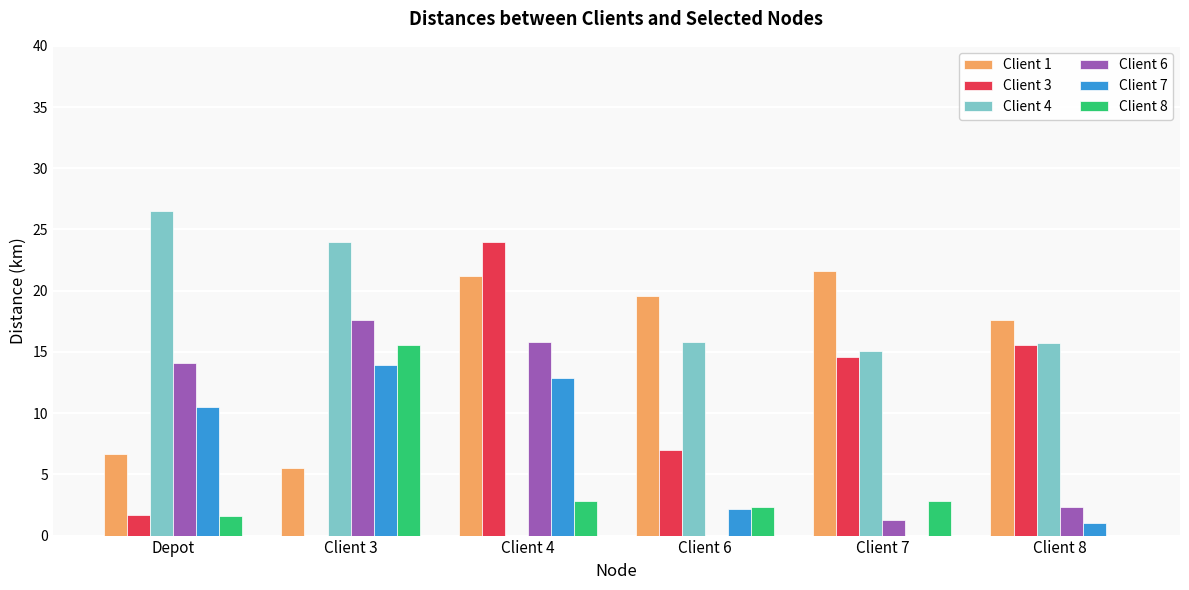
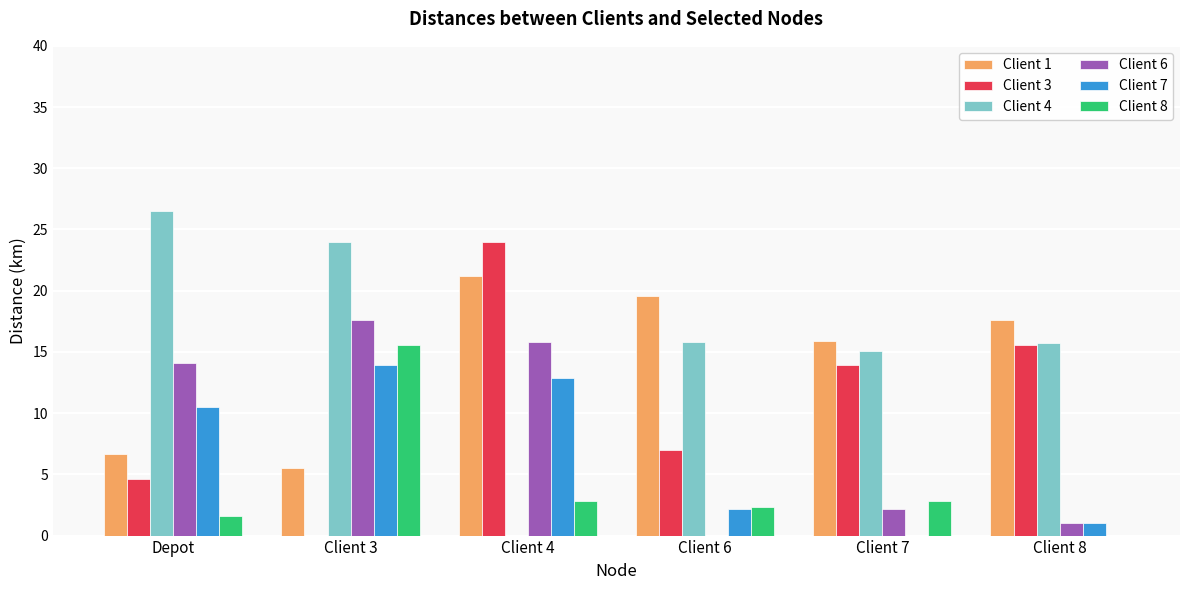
  {
    "Client 1": {
      "Depot": 6.7,
      "Client 3": 5.5,
      "Client 4": 21.2,
      "Client 6": 19.6,
-     "Client 7": 21.6,
+     "Client 7": 15.9,
      "Client 8": 17.6
    },
    "Client 3": {
-     "Depot": 1.7,
+     "Depot": 4.6,
      "Client 3": 0.0,
      "Client 4": 24.0,
      "Client 6": 7.0,
-     "Client 7": 14.6,
+     "Client 7": 13.9,
      "Client 8": 15.6
    },
    "Client 4": {
      "Depot": 26.5,
      "Client 3": 24.0,
      "Client 4": 0.0,
      "Client 6": 15.8,
      "Client 7": 15.1,
      "Client 8": 15.7
    },
    "Client 6": {
      "Depot": 14.1,
      "Client 3": 17.6,
      "Client 4": 15.8,
      "Client 6": 0.0,
-     "Client 7": 1.3,
-     "Client 8": 2.3
+     "Client 7": 2.2,
+     "Client 8": 1.0
    },
    "Client 7": {
      "Depot": 10.5,
      "Client 3": 13.9,
      "Client 4": 12.9,
      "Client 6": 2.2,
      "Client 7": 0.0,
      "Client 8": 1.0
    },
    "Client 8": {
      "Depot": 1.6,
      "Client 3": 15.6,
      "Client 4": 2.8,
      "Client 6": 2.3,
      "Client 7": 2.8,
      "Client 8": 0.0
    }
  }
